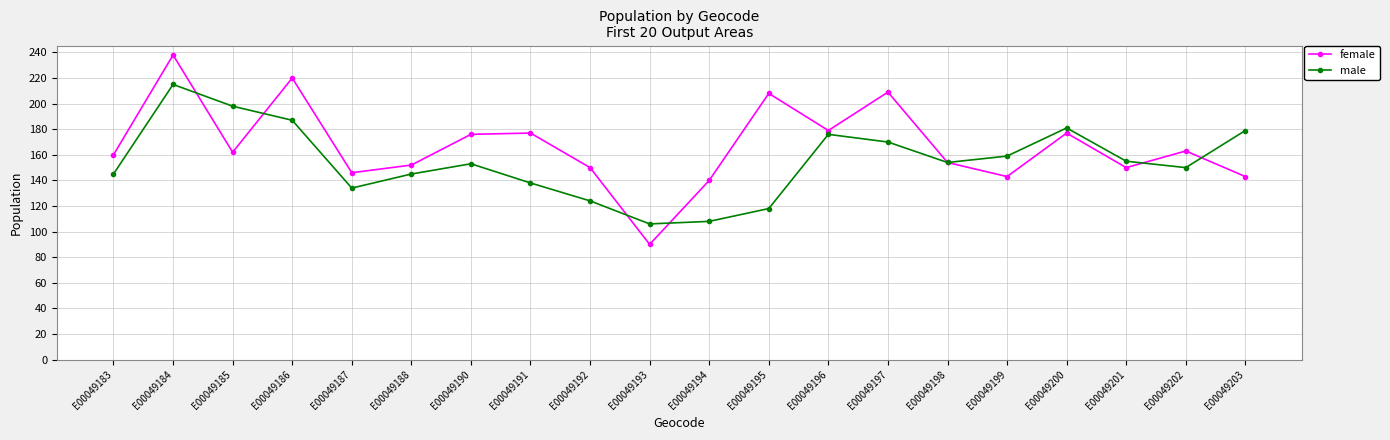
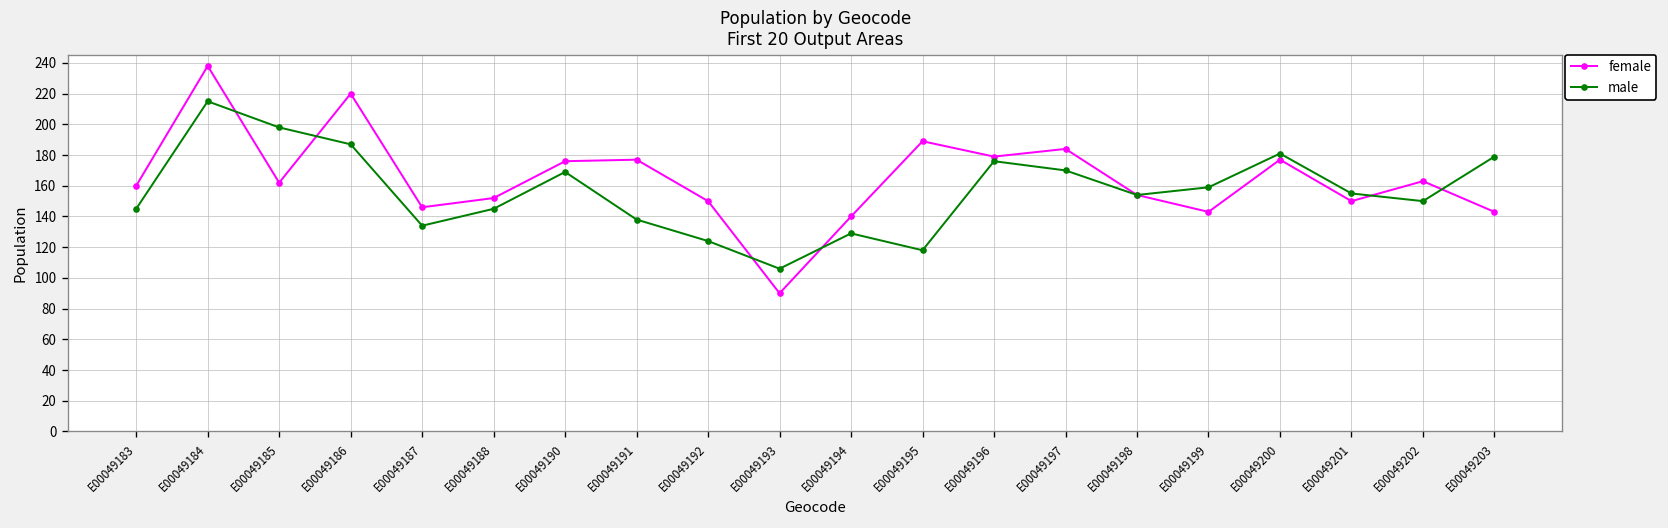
  {
    "female": {
      "E00049183": 160,
      "E00049184": 238,
      "E00049185": 162,
      "E00049186": 220,
      "E00049187": 146,
      "E00049188": 152,
      "E00049190": 176,
      "E00049191": 177,
      "E00049192": 150,
      "E00049193": 90,
      "E00049194": 140,
-     "E00049195": 208,
+     "E00049195": 189,
      "E00049196": 179,
-     "E00049197": 209,
+     "E00049197": 184,
      "E00049199": 143,
      "E00049200": 177,
      "E00049201": 150,
      "E00049202": 163,
      "E00049203": 143
    },
    "male": {
      "E00049183": 145,
      "E00049184": 215,
      "E00049185": 198,
      "E00049186": 187,
      "E00049187": 134,
      "E00049188": 145,
-     "E00049190": 153,
+     "E00049190": 169,
      "E00049191": 138,
      "E00049192": 124,
      "E00049193": 106,
-     "E00049194": 108,
+     "E00049194": 129,
      "E00049195": 118,
      "E00049196": 176,
      "E00049197": 170,
      "E00049199": 159,
      "E00049200": 181,
      "E00049201": 155,
      "E00049202": 150,
      "E00049203": 179
    }
  }
